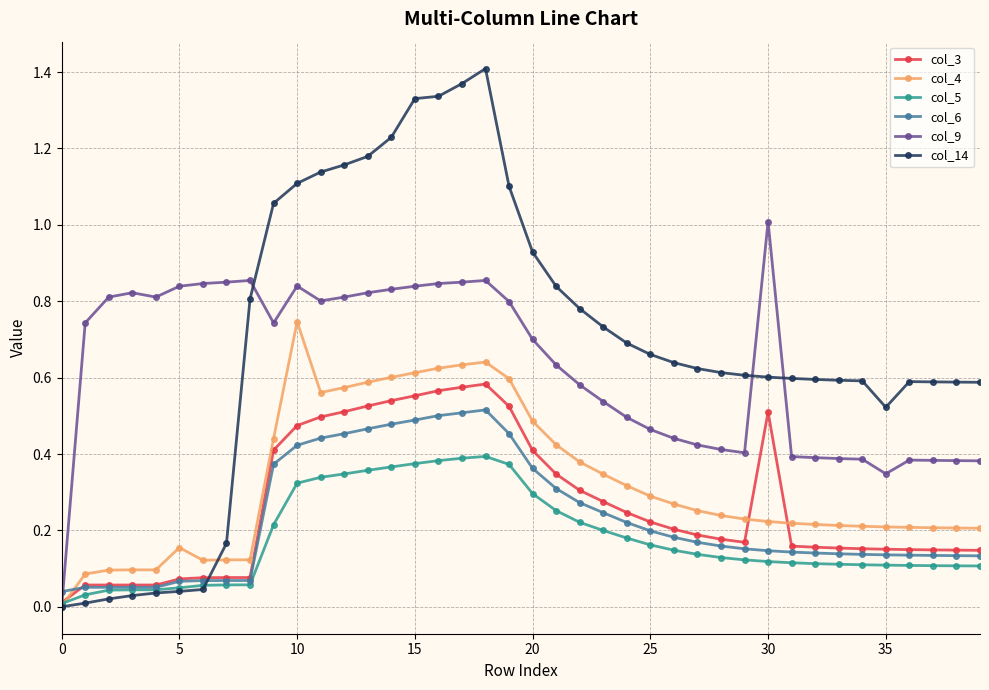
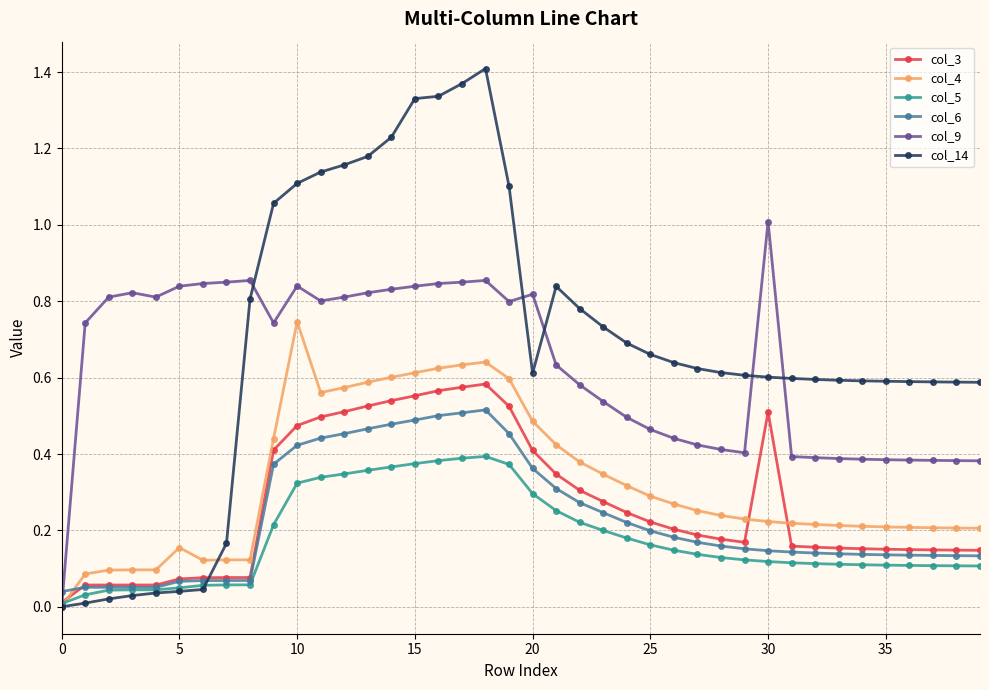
  {
    "col_3": {
      "10": 0.47,
      "15": 0.55,
      "20": 0.41,
      "25": 0.22,
      "30": 0.51,
      "35": 0.15
    },
    "col_4": {
      "5": 0.16,
      "10": 0.75,
      "15": 0.61,
      "20": 0.49,
      "25": 0.29,
      "30": 0.22,
      "35": 0.21
    },
    "col_9": {
      "5": 0.84,
      "10": 0.84,
      "15": 0.84,
-     "20": 0.70,
+     "20": 0.82,
      "25": 0.46,
      "30": 1.01,
-     "35": 0.35
+     "35": 0.39
    },
    "col_14": {
      "5": 0.04,
      "10": 1.11,
      "15": 1.33,
-     "20": 0.93,
+     "20": 0.61,
      "25": 0.66,
      "30": 0.60,
-     "35": 0.52
+     "35": 0.59
    }
  }
